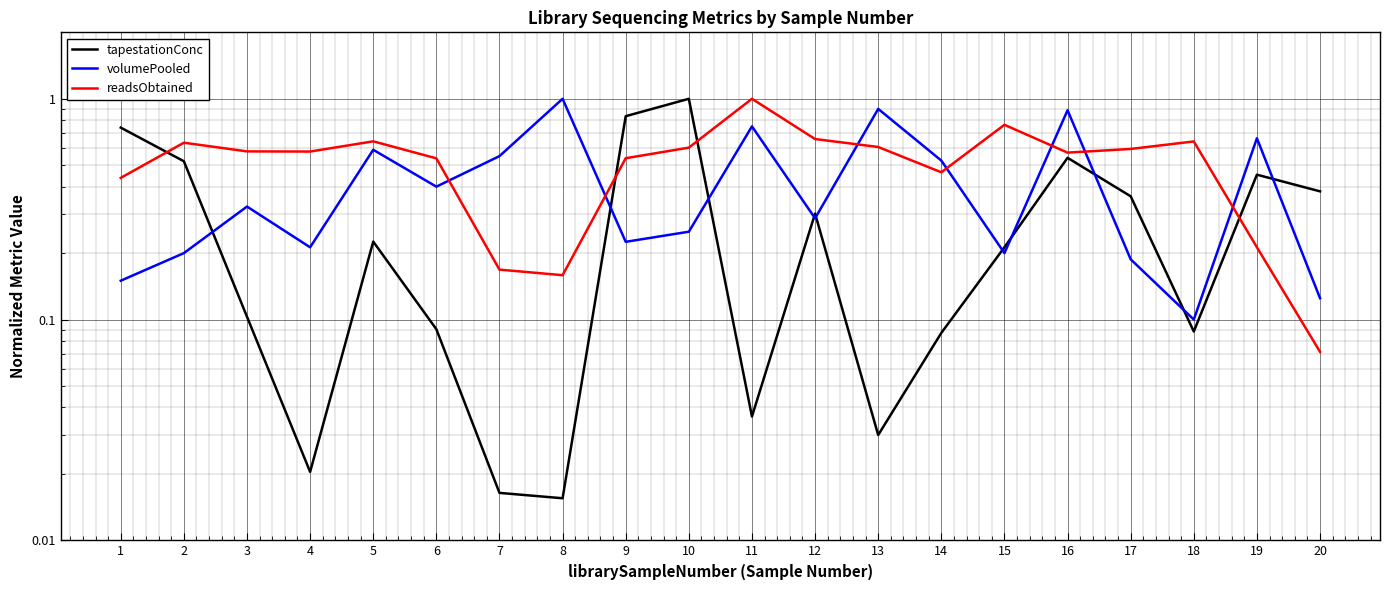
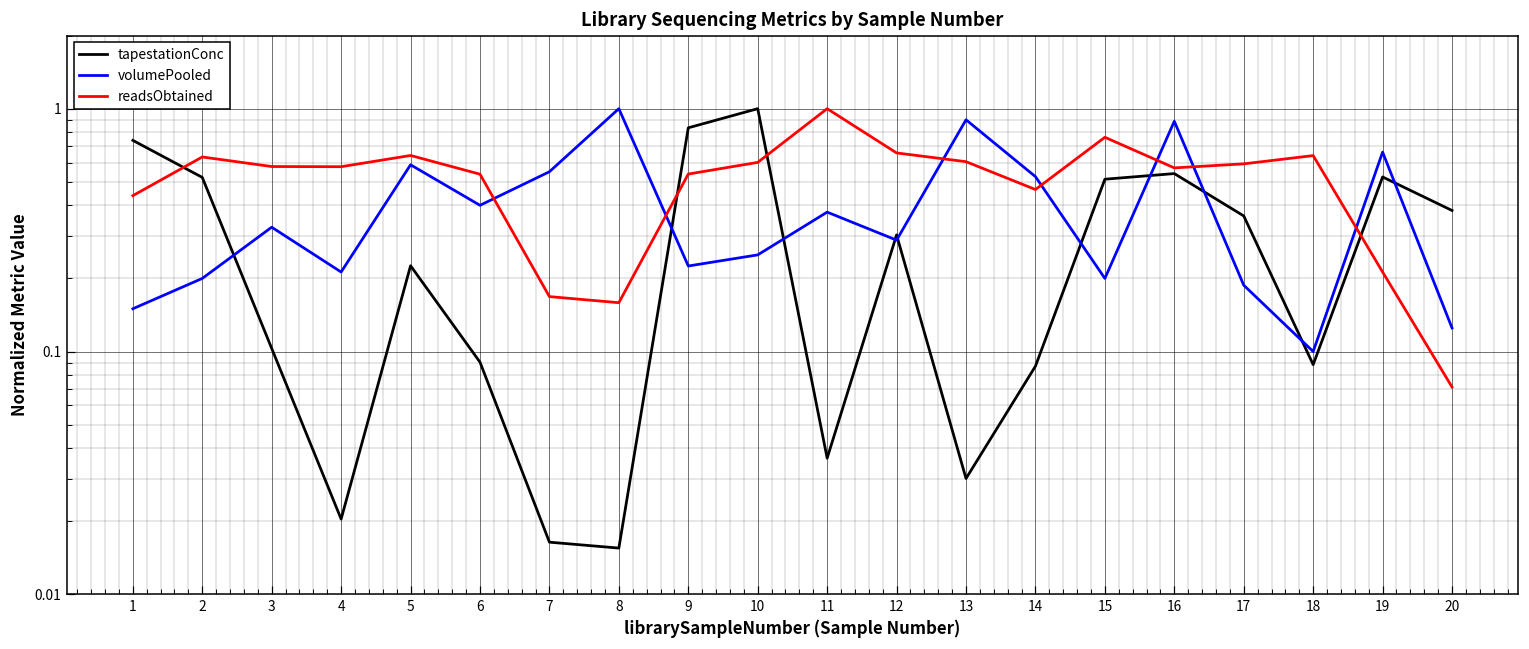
  {
    "tapestationConc": {
      "1": 0.74,
      "2": 0.52,
      "3": 0.10,
      "4": 0.02,
      "5": 0.23,
      "6": 0.09,
      "7": 0.016,
      "8": 0.016,
      "9": 0.83,
      "10": 1.0,
      "11": 0.036,
      "12": 0.30,
      "13": 0.03,
      "14": 0.087,
-     "15": 0.21,
+     "15": 0.51,
      "16": 0.54,
      "17": 0.36,
      "18": 0.09,
-     "19": 0.45,
+     "19": 0.52,
      "20": 0.38
    },
    "volumePooled": {
      "1": 0.15,
      "2": 0.20,
      "3": 0.33,
      "4": 0.21,
      "5": 0.59,
      "6": 0.40,
      "7": 0.55,
      "8": 1.0,
      "9": 0.23,
      "10": 0.25,
-     "11": 0.75,
+     "11": 0.38,
      "12": 0.29,
      "13": 0.90,
      "14": 0.53,
      "15": 0.20,
      "16": 0.89,
      "17": 0.19,
      "18": 0.10,
      "19": 0.66,
      "20": 0.13
    },
    "readsObtained": {
      "1": 0.44,
      "2": 0.63,
      "3": 0.58,
      "4": 0.58,
      "5": 0.64,
      "6": 0.54,
      "7": 0.17,
      "8": 0.16,
      "9": 0.54,
      "10": 0.60,
      "11": 1.0,
      "12": 0.66,
      "13": 0.60,
      "14": 0.46,
      "15": 0.76,
      "16": 0.57,
      "17": 0.59,
      "18": 0.64,
      "19": 0.21,
      "20": 0.07
    }
  }
